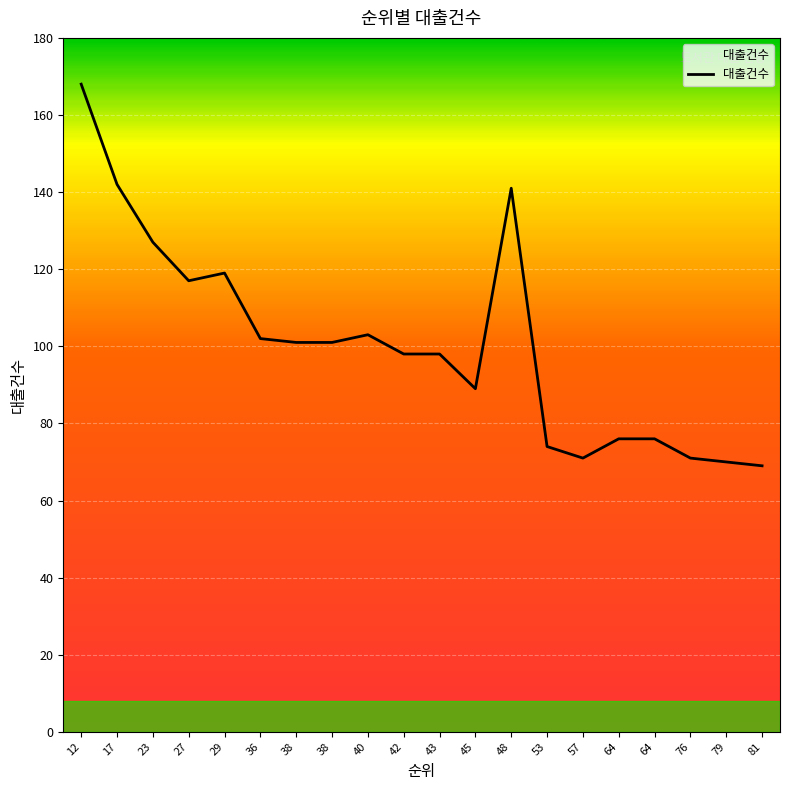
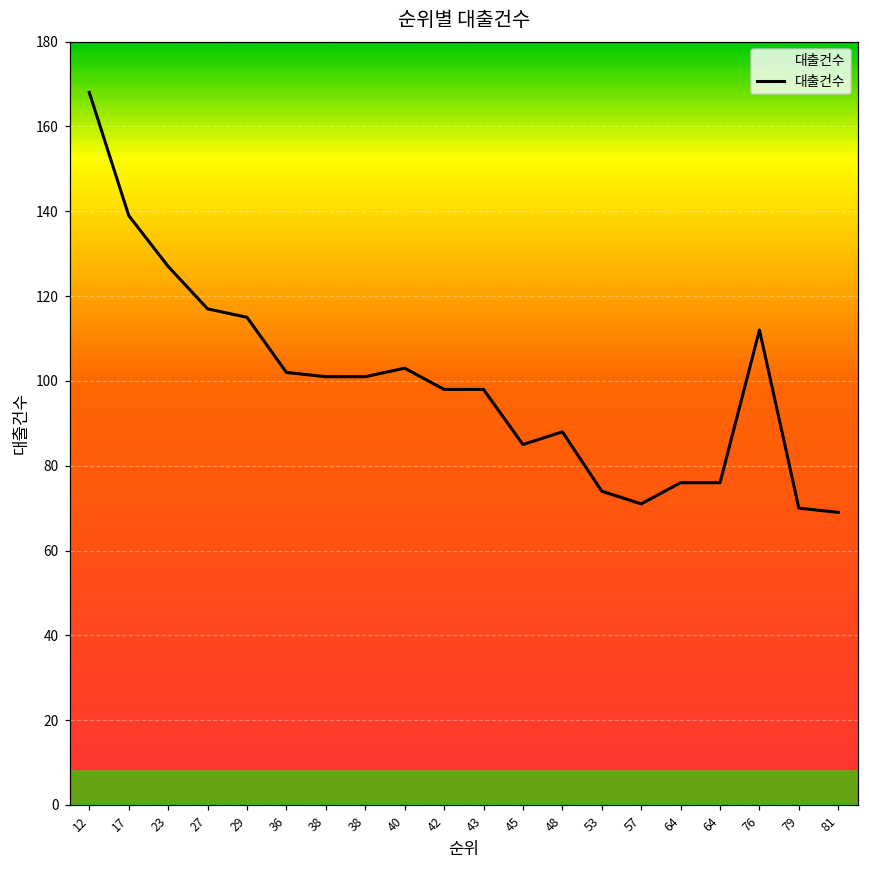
  {
    "12": 168,
-   "17": 142,
+   "17": 139,
    "23": 127,
    "27": 117,
-   "29": 119,
+   "29": 115,
    "36": 102,
    "40": 103,
    "42": 98,
    "43": 98,
-   "45": 89,
-   "48": 141,
+   "45": 85,
+   "48": 88,
    "53": 74,
    "57": 71,
-   "76": 71,
+   "76": 112,
    "79": 70,
    "81": 69
  }
